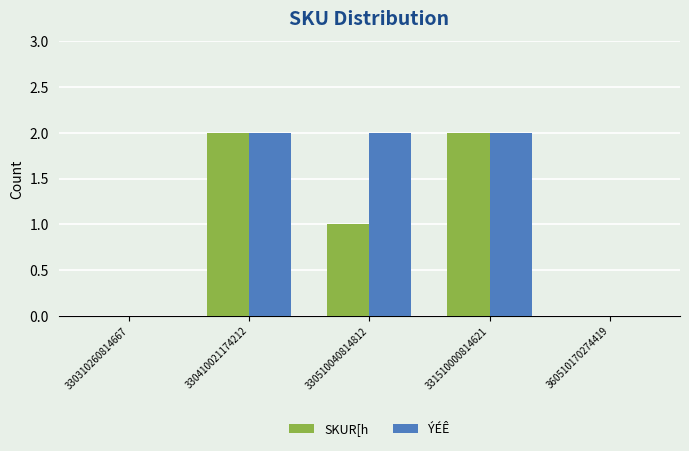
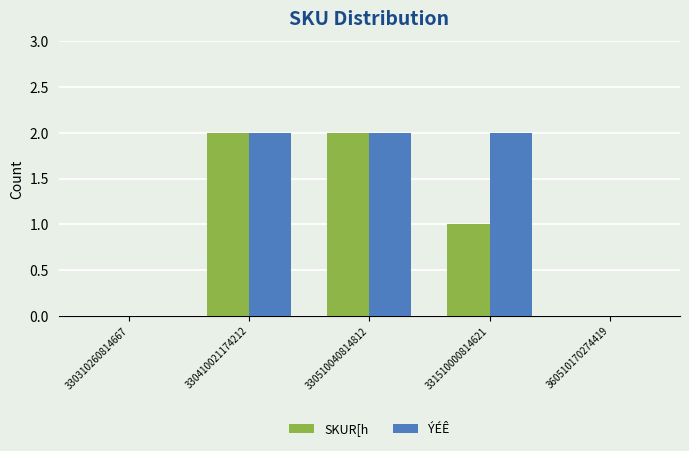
  {
    "SKUR[h": {
      "330310260814667": 0,
      "330410021174212": 2,
-     "330510040814812": 1,
-     "331510000814621": 2,
+     "330510040814812": 2,
+     "331510000814621": 1,
      "360510170274419": 0
    },
    "ÝÉÊ": {
      "330310260814667": 0,
      "330410021174212": 2,
      "330510040814812": 2,
      "331510000814621": 2,
      "360510170274419": 0
    }
  }
